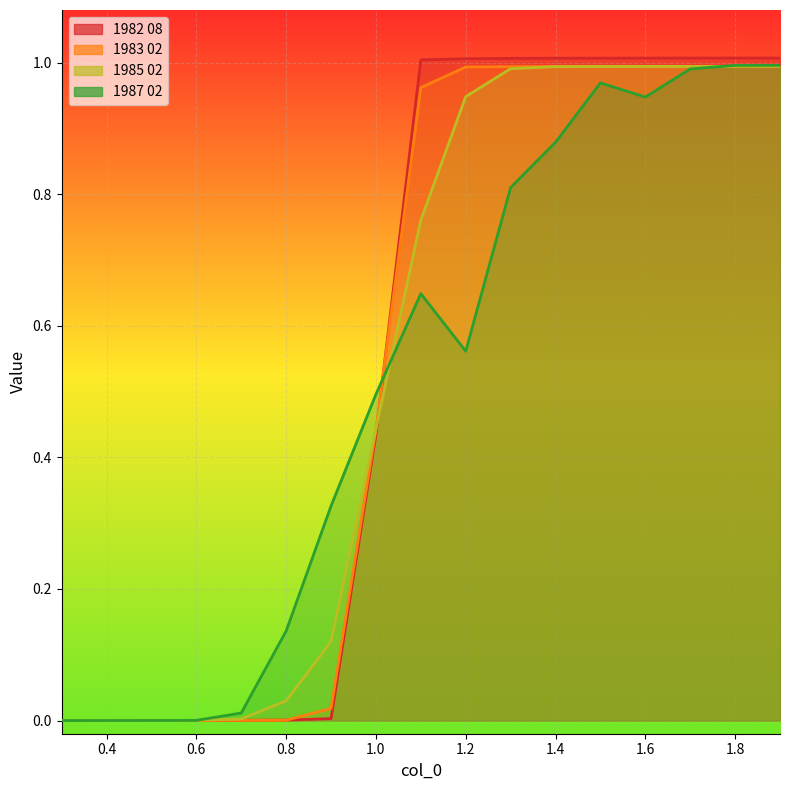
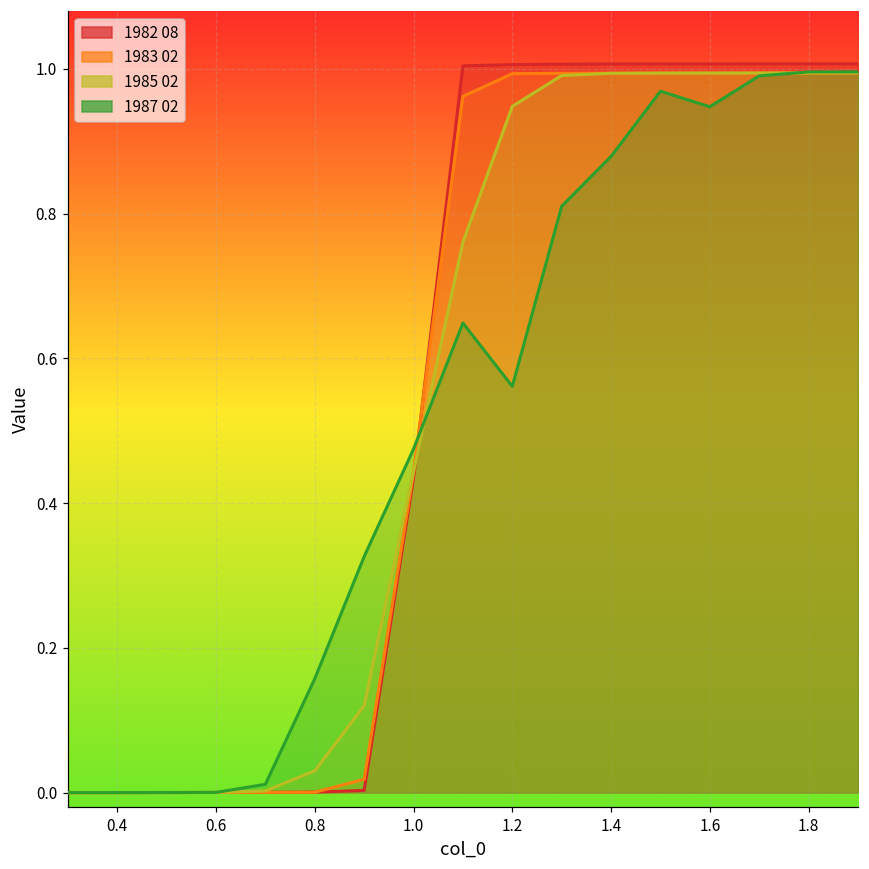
  {
    "1987 02": {
-     "0.8": 0.14,
-     "1.0": 0.50,
+     "0.8": 0.16,
+     "1.0": 0.47,
      "1.2": 0.56,
      "1.4": 0.88,
      "1.6": 0.95
    }
  }
